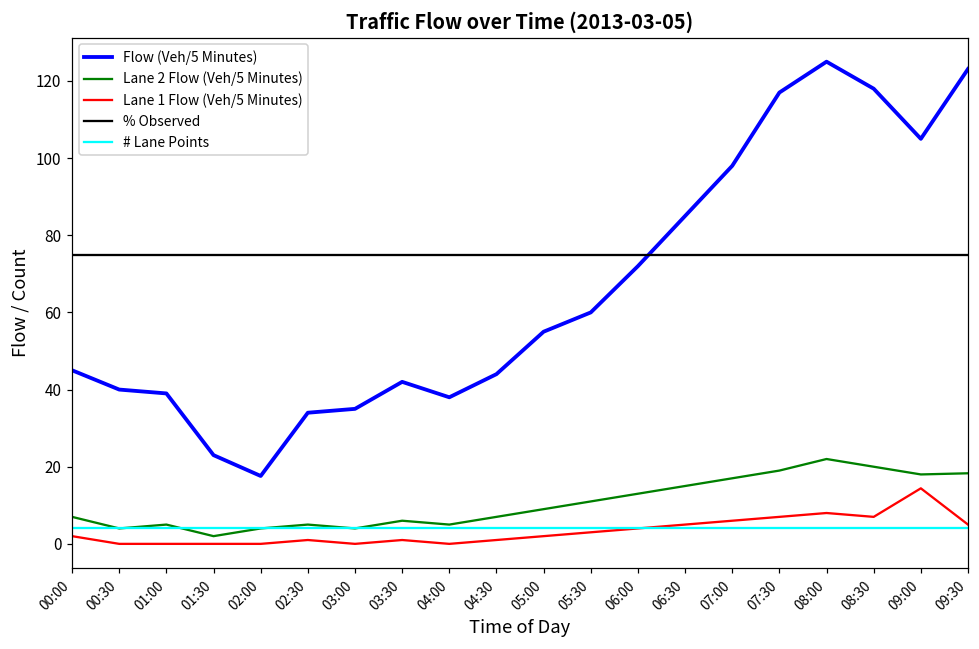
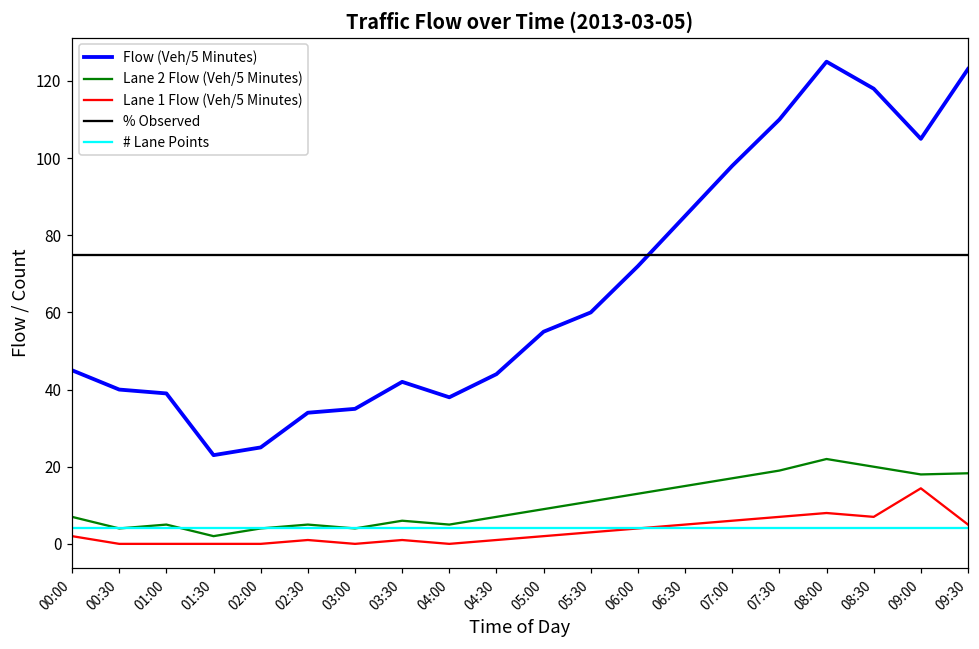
  {
    "Flow (Veh/5 Minutes)": {
      "00:00": 45,
      "00:30": 40,
      "01:00": 39,
      "01:30": 23,
-     "02:00": 18,
+     "02:00": 25,
      "02:30": 34,
      "03:00": 35,
      "03:30": 42,
      "04:00": 38,
      "04:30": 44,
      "05:00": 55,
      "05:30": 60,
      "06:00": 72,
      "06:30": 85,
      "07:00": 98,
-     "07:30": 117,
+     "07:30": 110,
      "08:00": 125,
      "08:30": 118,
      "09:00": 105,
      "09:30": 123
    },
    "Lane 2 Flow (Veh/5 Minutes)": {
      "00:00": 7,
      "01:00": 5,
      "01:30": 2,
      "02:30": 5,
      "03:30": 6,
      "04:00": 5,
      "04:30": 7,
      "05:00": 9,
      "05:30": 11,
      "06:00": 13,
      "06:30": 15,
      "07:00": 17,
      "07:30": 19,
      "08:00": 22,
      "08:30": 20,
      "09:00": 18,
      "09:30": 18
    },
    "Lane 1 Flow (Veh/5 Minutes)": {
      "00:00": 2,
      "00:30": 0,
      "01:00": 0,
      "01:30": 0,
      "02:00": 0,
      "02:30": 1,
      "03:00": 0,
      "03:30": 1,
      "04:00": 0,
      "04:30": 1,
      "05:00": 2,
      "05:30": 3,
      "06:30": 5,
      "07:00": 6,
      "07:30": 7,
      "08:00": 8,
      "08:30": 7,
      "09:00": 14,
      "09:30": 5
    },
    "% Observed": {
      "00:00": 75,
      "00:30": 75,
      "01:00": 75,
      "01:30": 75,
      "02:00": 75,
      "02:30": 75,
      "03:00": 75,
      "03:30": 75,
      "04:00": 75,
      "04:30": 75,
      "05:00": 75,
      "05:30": 75,
      "06:00": 75,
      "06:30": 75,
      "07:00": 75,
      "07:30": 75,
      "08:00": 75,
      "08:30": 75,
      "09:00": 75,
      "09:30": 75
    },
    "# Lane Points": {
      "00:00": 4,
      "01:00": 4,
      "01:30": 4,
      "02:30": 4,
      "03:30": 4,
      "04:00": 4,
      "04:30": 4,
      "05:00": 4,
      "05:30": 4,
      "06:30": 4,
      "07:00": 4,
      "07:30": 4,
      "08:00": 4,
      "08:30": 4,
      "09:00": 4,
      "09:30": 4
    }
  }
